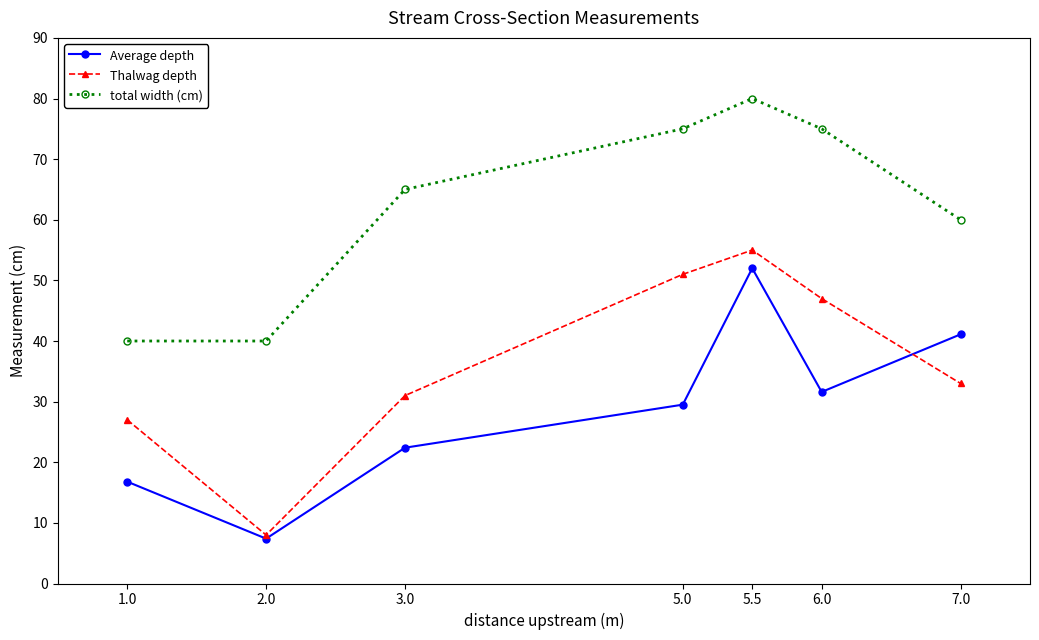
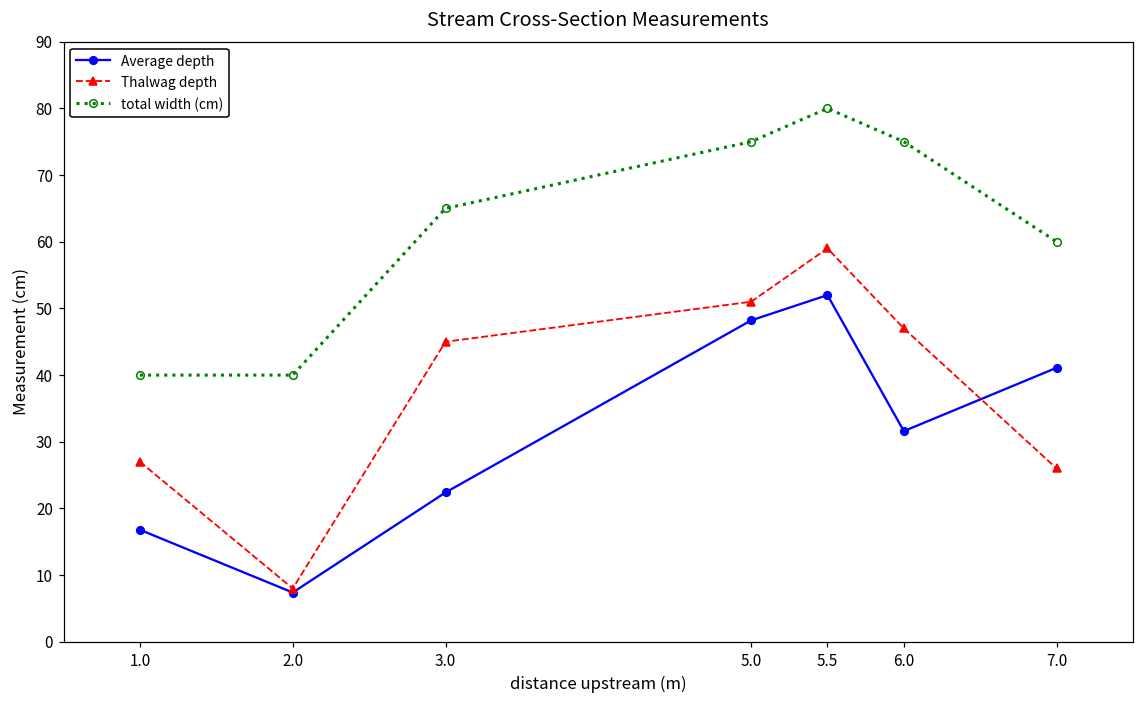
  {
    "Average depth": {
      "1.0": 17,
      "2.0": 7,
      "3.0": 22,
-     "5.0": 30,
+     "5.0": 48,
      "5.5": 52,
      "6.0": 32,
      "7.0": 41
    },
    "Thalwag depth": {
      "1.0": 27,
      "2.0": 8,
-     "3.0": 31,
+     "3.0": 45,
      "5.0": 51,
-     "5.5": 55,
+     "5.5": 59,
      "6.0": 47,
-     "7.0": 33
+     "7.0": 26
    },
    "total width (cm)": {
      "1.0": 40,
      "2.0": 40,
      "3.0": 65,
      "5.0": 75,
      "5.5": 80,
      "6.0": 75,
      "7.0": 60
    }
  }
